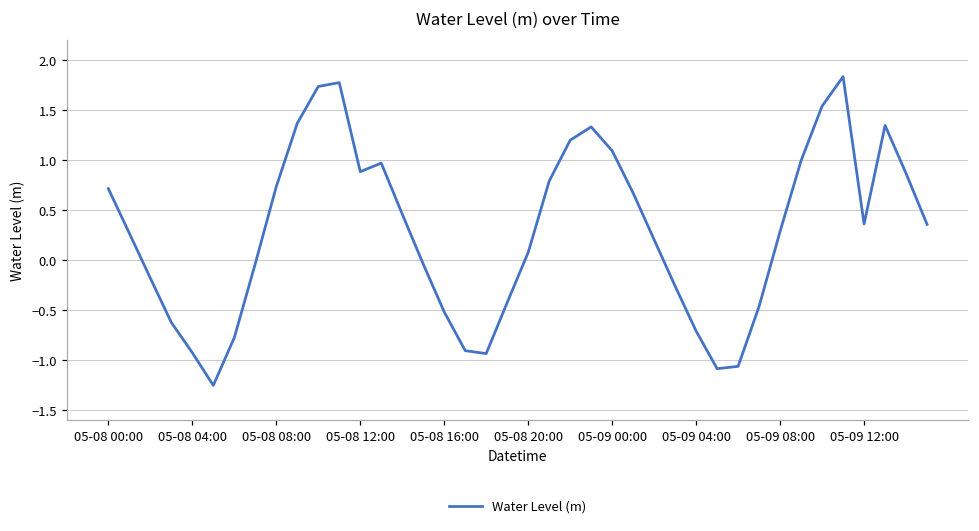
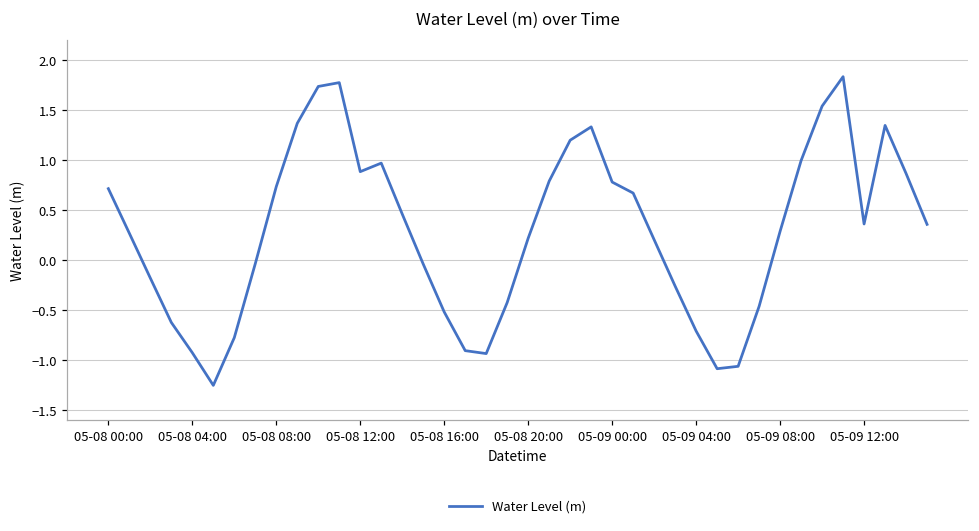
  {
    "05-08 00:00": 0.7,
    "05-08 04:00": -0.9,
    "05-08 08:00": 0.7,
    "05-08 12:00": 0.9,
    "05-08 16:00": -0.5,
-   "05-08 20:00": 0.1,
-   "05-09 00:00": 1.1,
+   "05-08 20:00": 0.2,
+   "05-09 00:00": 0.8,
    "05-09 04:00": -0.7,
    "05-09 08:00": 0.3,
    "05-09 12:00": 0.4
  }
